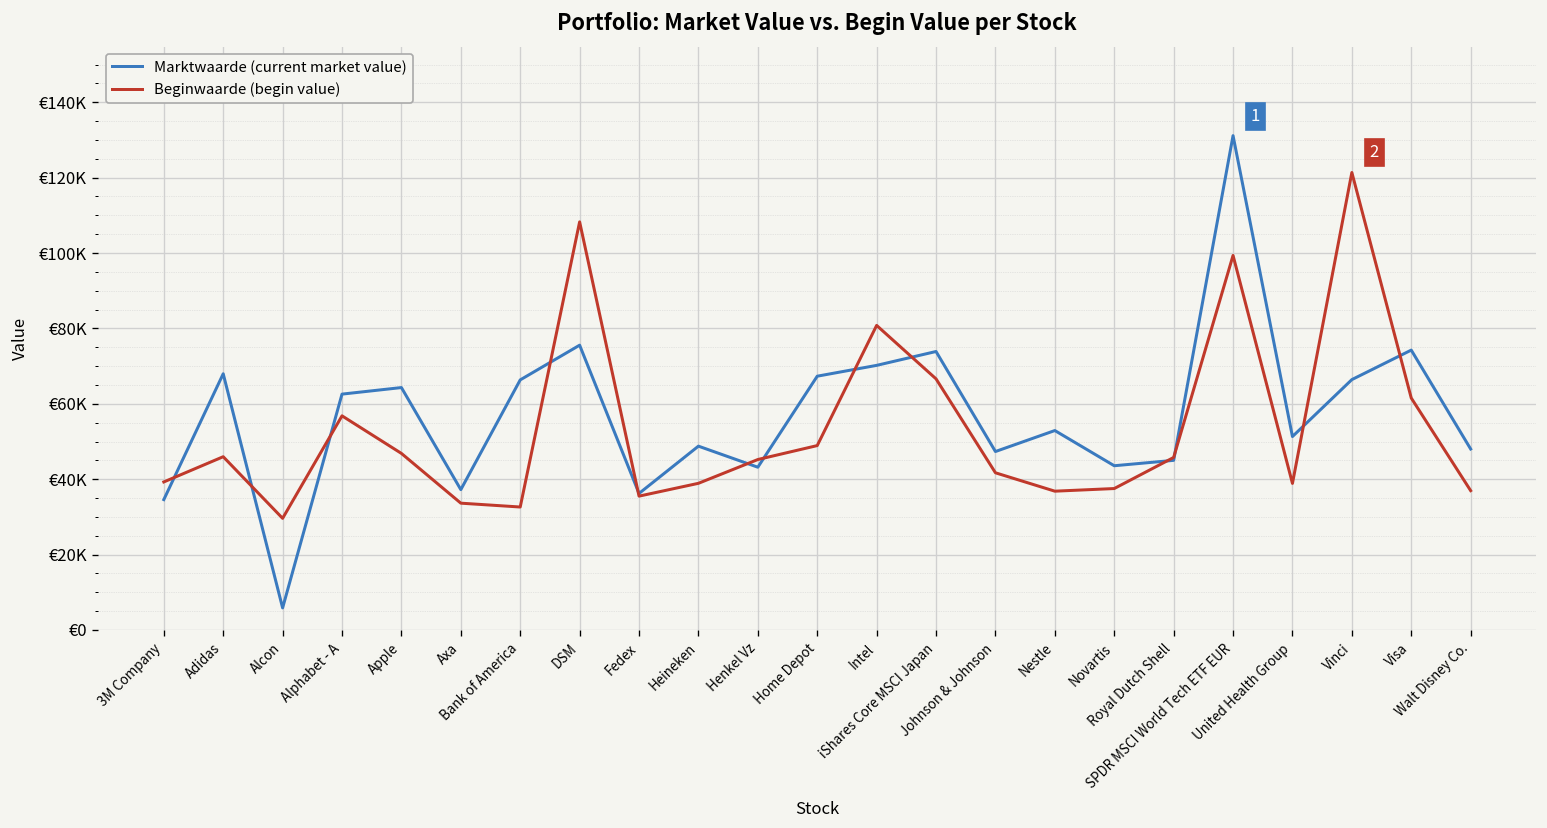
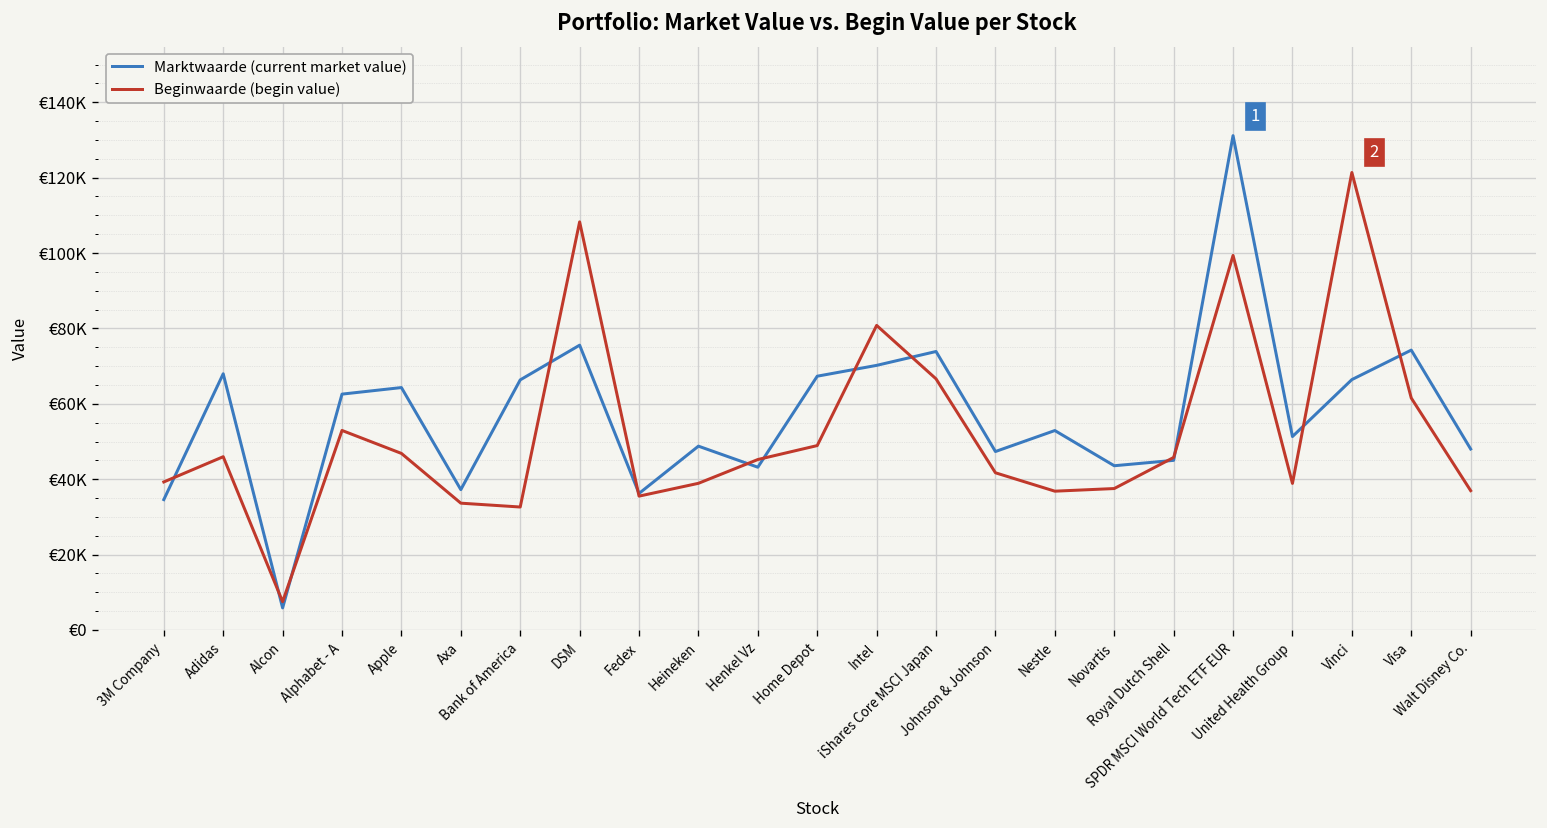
  {
    "Marktwaarde (current market value)": {
      "3M Company": "€35000",
      "Adidas": "€68000",
      "Alcon": "€6000",
      "Alphabet - A": "€63000",
      "Apple": "€64000",
      "Axa": "€37000",
      "Bank of America": "€66000",
      "DSM": "€76000",
      "Heineken": "€49000",
      "Henkel Vz": "€43000",
      "Home Depot": "€67000",
      "Intel": "€70000",
      "iShares Core MSCI Japan": "€74000",
      "Johnson & Johnson": "€47000",
      "Nestle": "€53000",
      "Novartis": "€44000",
      "United Health Group": "€51000",
      "Vinci": "€66000",
      "Visa": "€74000",
      "Walt Disney Co.": "€48000"
    },
    "Beginwaarde (begin value)": {
      "3M Company": "€39000",
      "Adidas": "€46000",
-     "Alcon": "€30000",
-     "Alphabet - A": "€57000",
+     "Alcon": "€8000",
+     "Alphabet - A": "€53000",
      "Apple": "€47000",
      "Axa": "€34000",
      "Bank of America": "€33000",
      "DSM": "€108000",
      "Heineken": "€39000",
      "Henkel Vz": "€45000",
      "Home Depot": "€49000",
      "Intel": "€81000",
      "iShares Core MSCI Japan": "€67000",
      "Johnson & Johnson": "€42000",
      "Nestle": "€37000",
      "Novartis": "€38000",
      "SPDR MSCI World Tech ETF EUR": "€99000",
      "United Health Group": "€39000",
      "Visa": "€62000",
      "Walt Disney Co.": "€37000"
    }
  }
